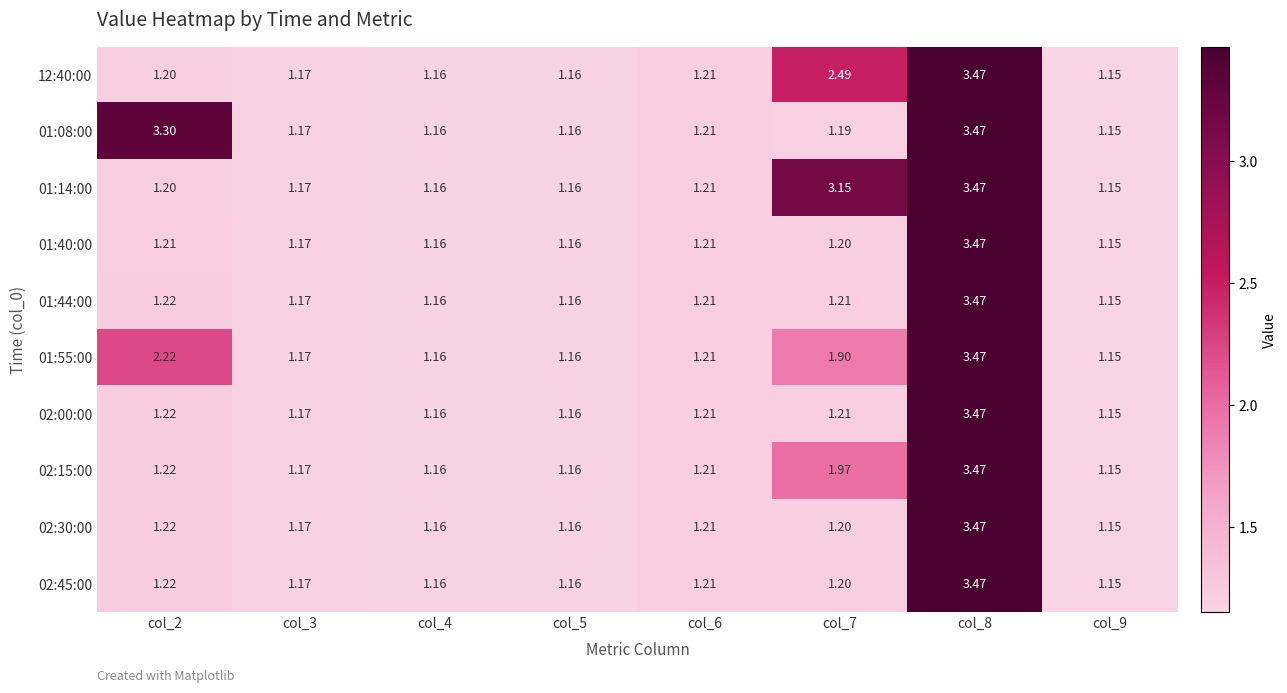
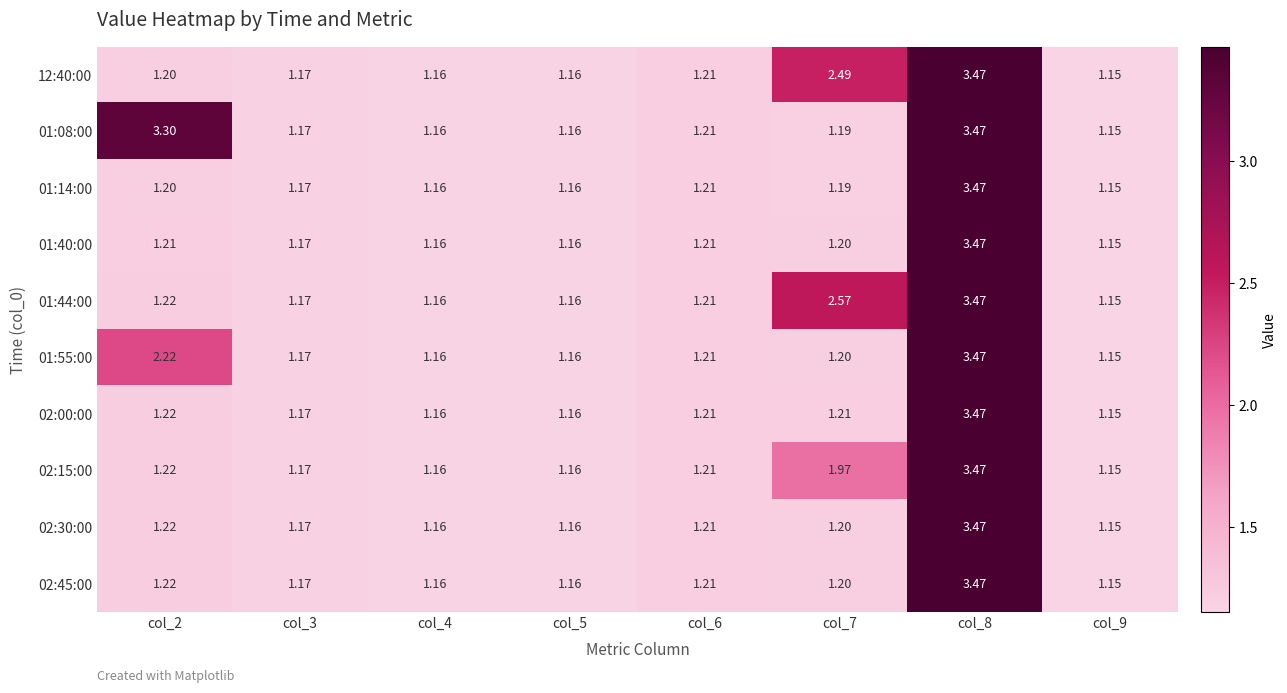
  {
    "12:40:00": {
      "col_2": 1.20,
      "col_3": 1.17,
      "col_4": 1.16,
      "col_5": 1.16,
      "col_6": 1.21,
      "col_7": 2.49,
      "col_8": 3.47,
      "col_9": 1.15
    },
    "01:08:00": {
      "col_2": 3.30,
      "col_3": 1.17,
      "col_4": 1.16,
      "col_5": 1.16,
      "col_6": 1.21,
      "col_7": 1.19,
      "col_8": 3.47,
      "col_9": 1.15
    },
    "01:14:00": {
      "col_2": 1.20,
      "col_3": 1.17,
      "col_4": 1.16,
      "col_5": 1.16,
      "col_6": 1.21,
-     "col_7": 3.15,
+     "col_7": 1.19,
      "col_8": 3.47,
      "col_9": 1.15
    },
    "01:40:00": {
      "col_2": 1.21,
      "col_3": 1.17,
      "col_4": 1.16,
      "col_5": 1.16,
      "col_6": 1.21,
      "col_7": 1.20,
      "col_8": 3.47,
      "col_9": 1.15
    },
    "01:44:00": {
      "col_2": 1.22,
      "col_3": 1.17,
      "col_4": 1.16,
      "col_5": 1.16,
      "col_6": 1.21,
-     "col_7": 1.21,
+     "col_7": 2.57,
      "col_8": 3.47,
      "col_9": 1.15
    },
    "01:55:00": {
      "col_2": 2.22,
      "col_3": 1.17,
      "col_4": 1.16,
      "col_5": 1.16,
      "col_6": 1.21,
-     "col_7": 1.90,
+     "col_7": 1.20,
      "col_8": 3.47,
      "col_9": 1.15
    },
    "02:00:00": {
      "col_2": 1.22,
      "col_3": 1.17,
      "col_4": 1.16,
      "col_5": 1.16,
      "col_6": 1.21,
      "col_7": 1.21,
      "col_8": 3.47,
      "col_9": 1.15
    },
    "02:15:00": {
      "col_2": 1.22,
      "col_3": 1.17,
      "col_4": 1.16,
      "col_5": 1.16,
      "col_6": 1.21,
      "col_7": 1.97,
      "col_8": 3.47,
      "col_9": 1.15
    },
    "02:30:00": {
      "col_2": 1.22,
      "col_3": 1.17,
      "col_4": 1.16,
      "col_5": 1.16,
      "col_6": 1.21,
      "col_7": 1.20,
      "col_8": 3.47,
      "col_9": 1.15
    },
    "02:45:00": {
      "col_2": 1.22,
      "col_3": 1.17,
      "col_4": 1.16,
      "col_5": 1.16,
      "col_6": 1.21,
      "col_7": 1.20,
      "col_8": 3.47,
      "col_9": 1.15
    }
  }
